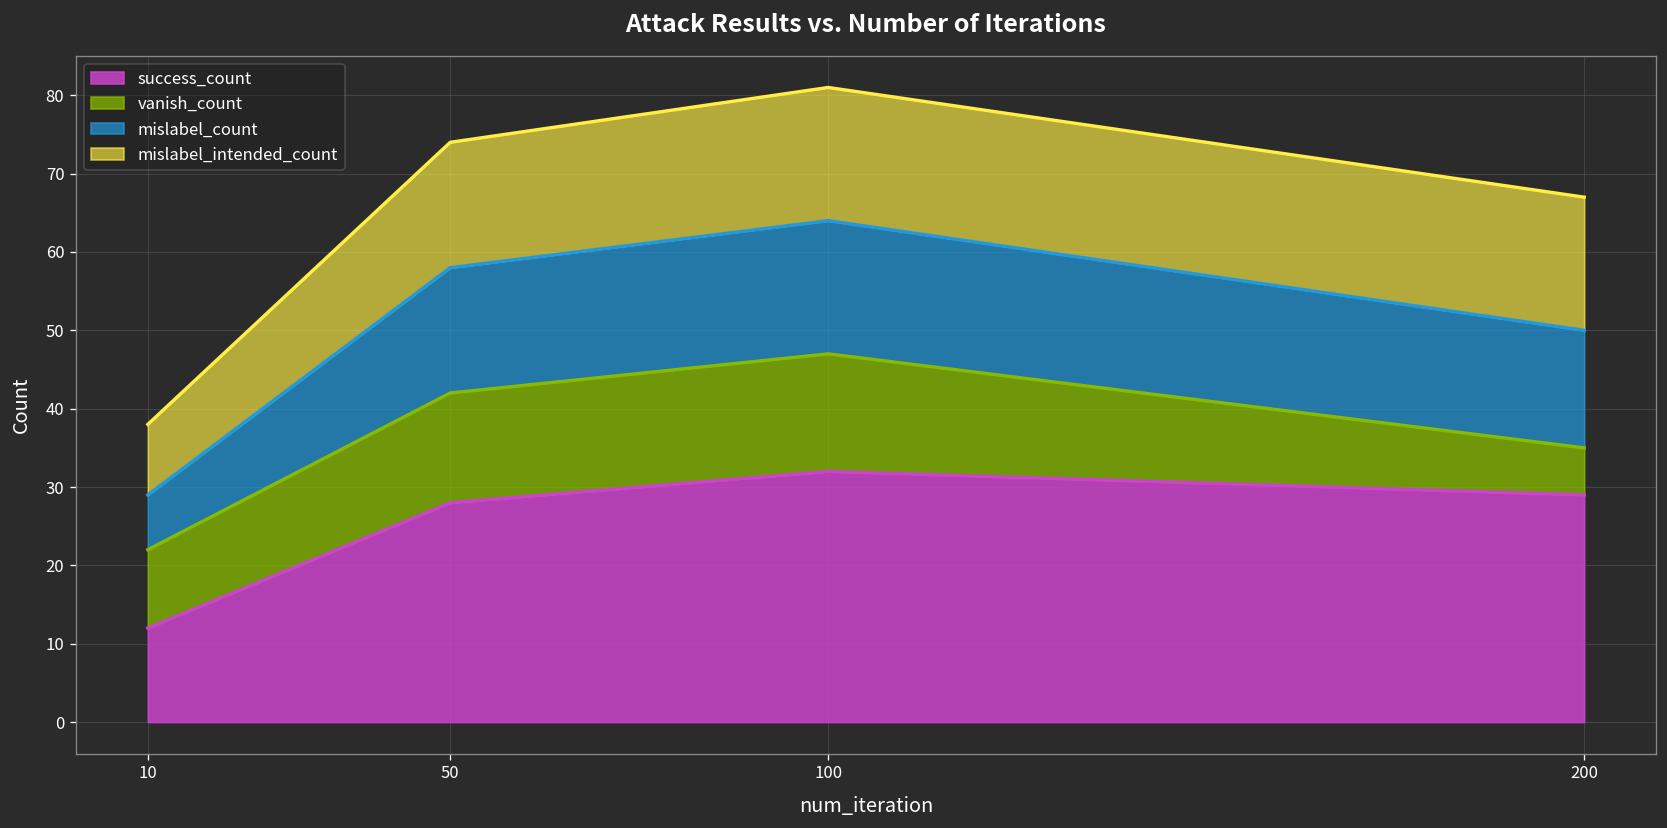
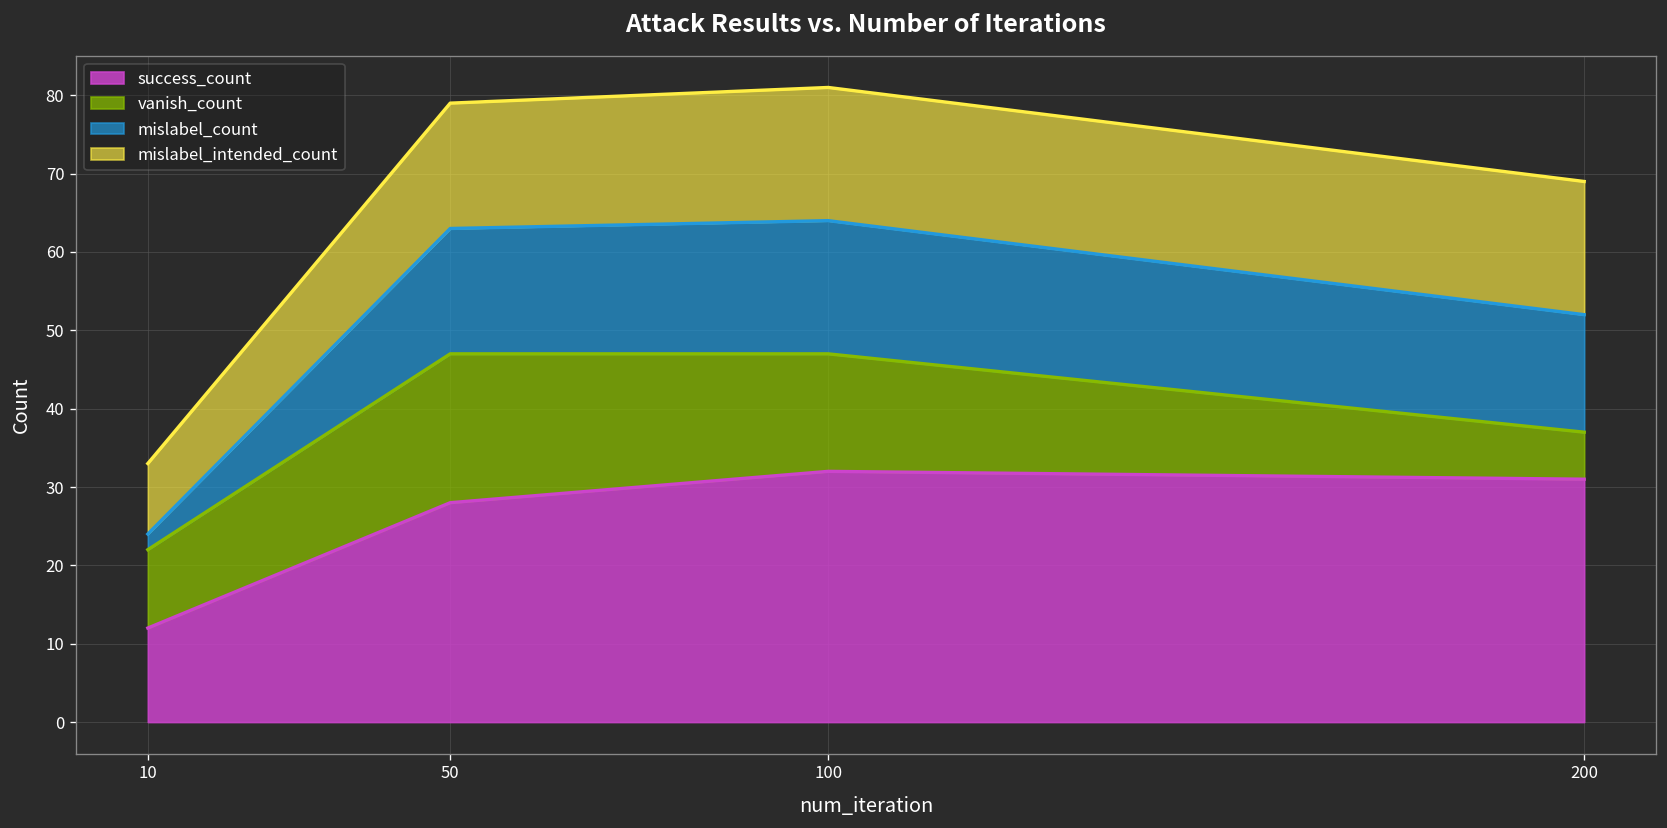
  {
    "success_count": {
      "10": 12,
      "50": 28,
      "100": 32,
-     "200": 29
+     "200": 31
    },
    "vanish_count": {
      "10": 10,
-     "50": 14,
+     "50": 19,
      "100": 15,
      "200": 6
    },
    "mislabel_count": {
-     "10": 7,
+     "10": 2,
      "50": 16,
      "100": 17,
      "200": 15
    },
    "mislabel_intended_count": {
      "10": 9,
      "50": 16,
      "100": 17,
      "200": 17
    }
  }
